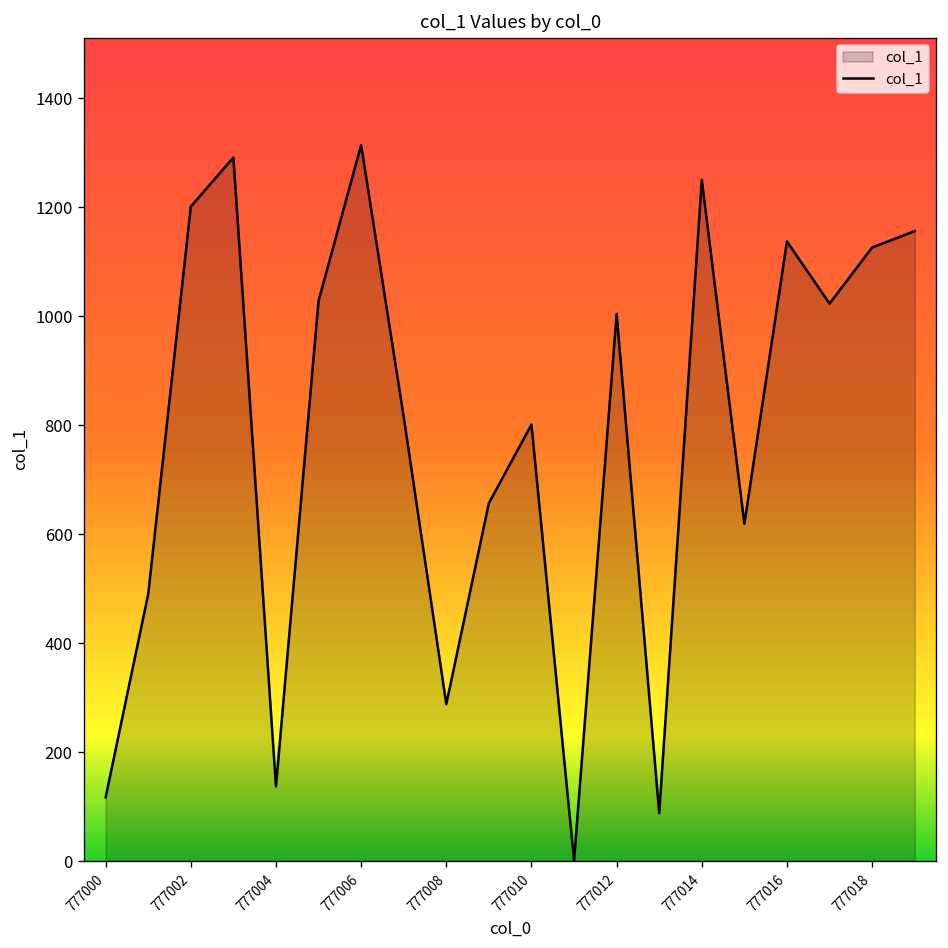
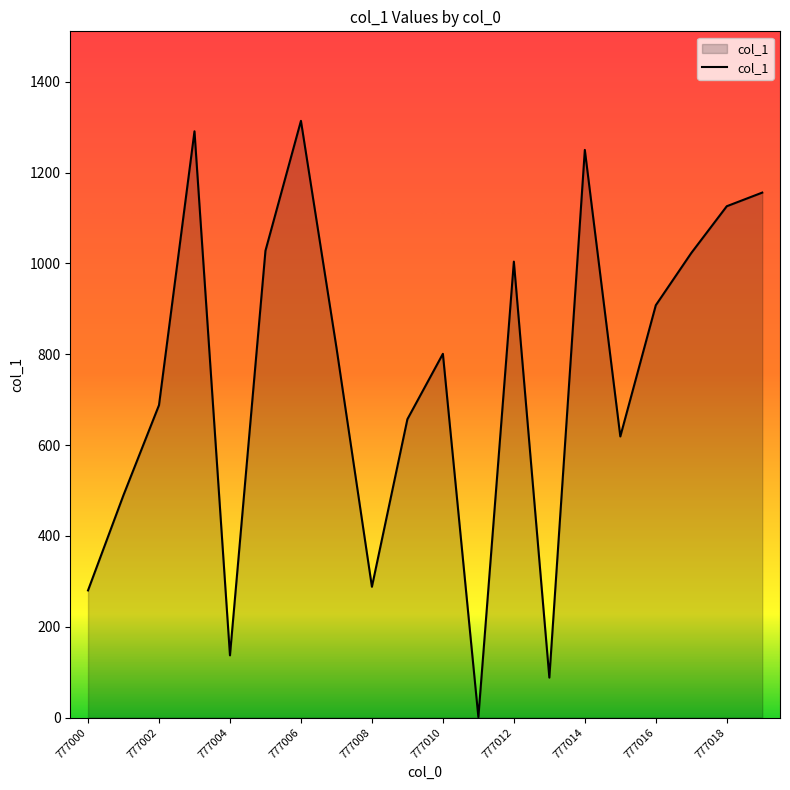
  {
-   "777000": 120,
-   "777002": 1200,
+   "777000": 280,
+   "777002": 690,
    "777004": 140,
    "777006": 1310,
    "777008": 290,
    "777010": 800,
    "777012": 1000,
    "777014": 1250,
-   "777016": 1140,
+   "777016": 910,
    "777018": 1130
  }
